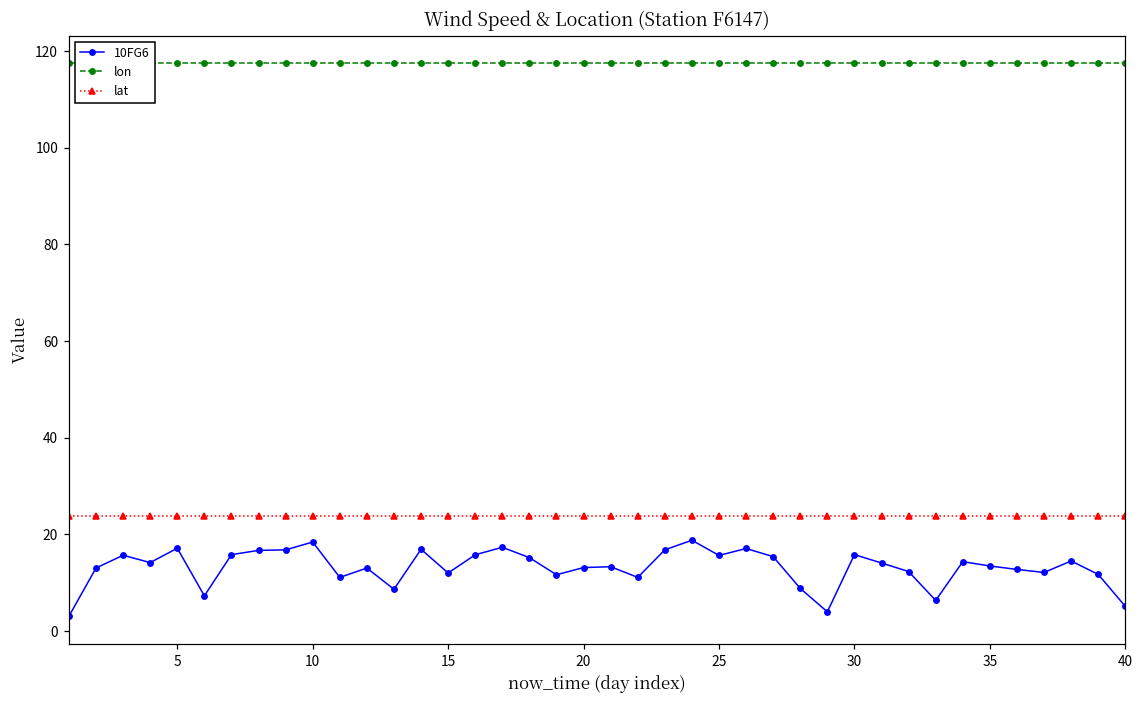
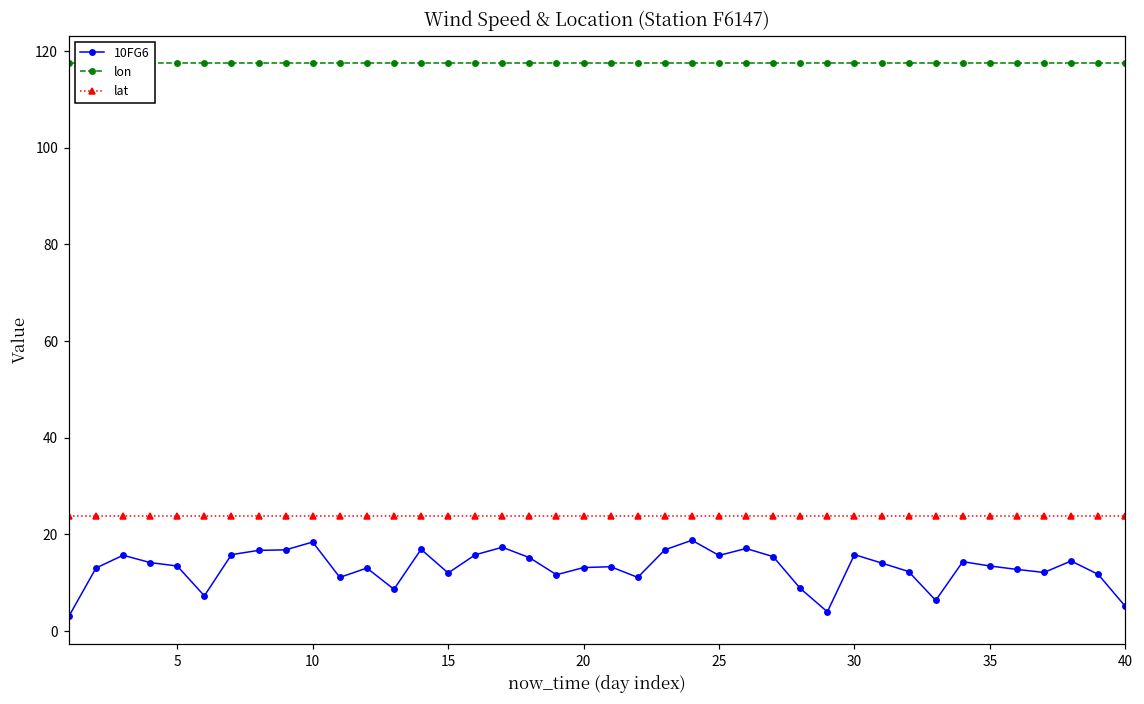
  {
    "10FG6": {
-     "5": 17,
+     "5": 13,
      "10": 18,
      "15": 12,
      "20": 13,
      "25": 16,
      "30": 16,
      "35": 13,
      "40": 5
    },
    "lon": {
      "5": 117,
      "10": 117,
      "15": 117,
      "20": 117,
      "25": 117,
      "30": 117,
      "35": 117,
      "40": 117
    },
    "lat": {
      "5": 24,
      "10": 24,
      "15": 24,
      "20": 24,
      "25": 24,
      "30": 24,
      "35": 24,
      "40": 24
    }
  }
